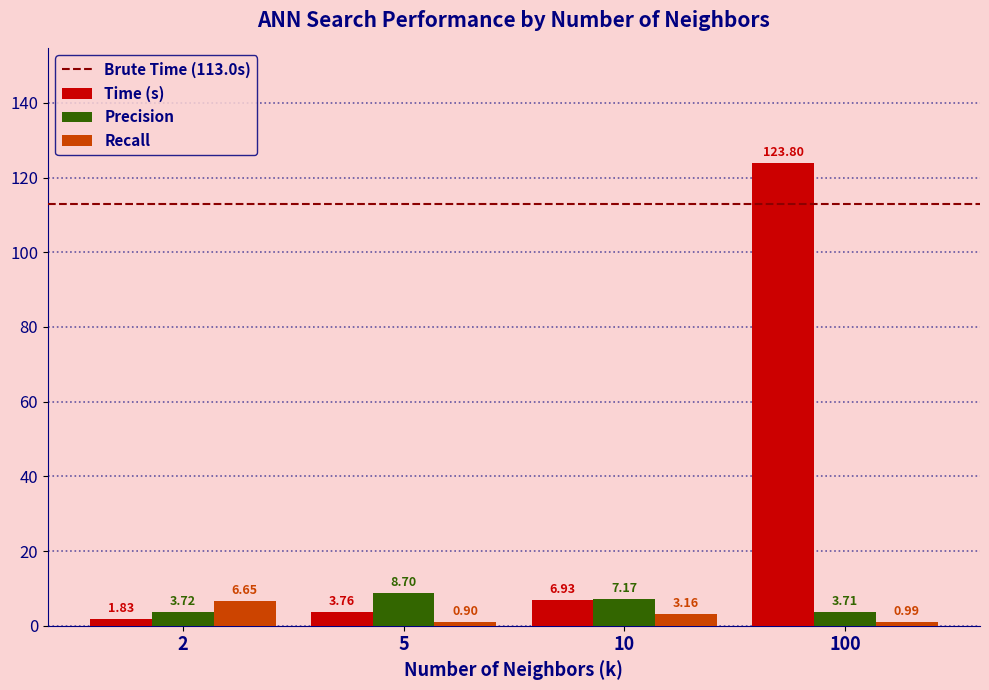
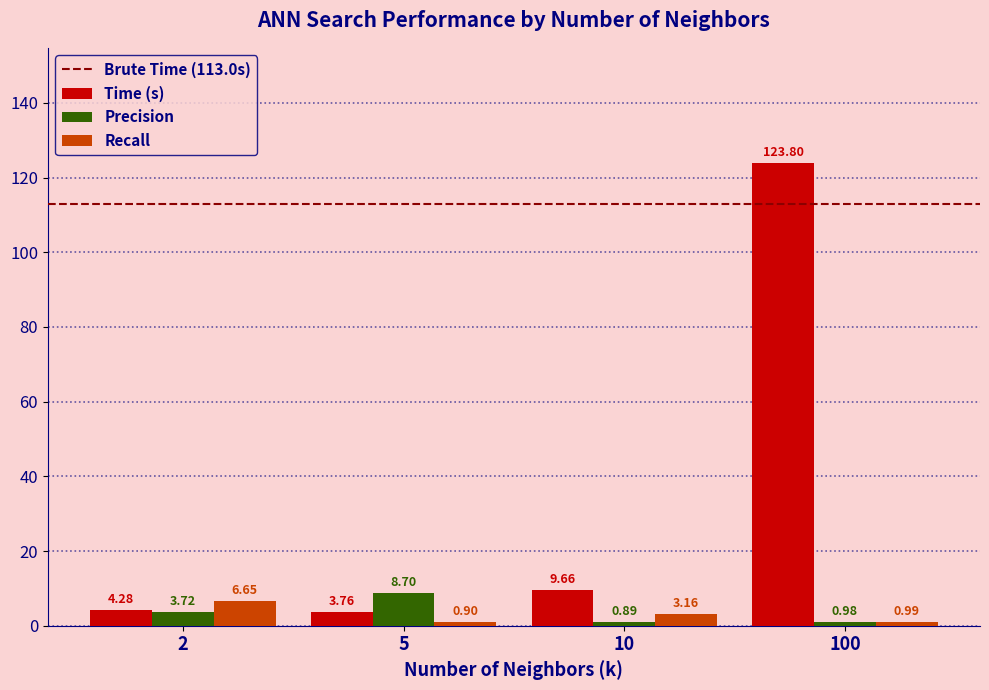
  {
    "Time (s)": {
-     "2": 1.83,
+     "2": 4.28,
      "5": 3.76,
-     "10": 6.93,
+     "10": 9.66,
      "100": 123.80
    },
    "Precision": {
      "2": 3.72,
      "5": 8.70,
-     "10": 7.17,
-     "100": 3.71
+     "10": 0.89,
+     "100": 0.98
    },
    "Recall": {
      "2": 6.65,
      "5": 0.90,
      "10": 3.16,
      "100": 0.99
    }
  }
